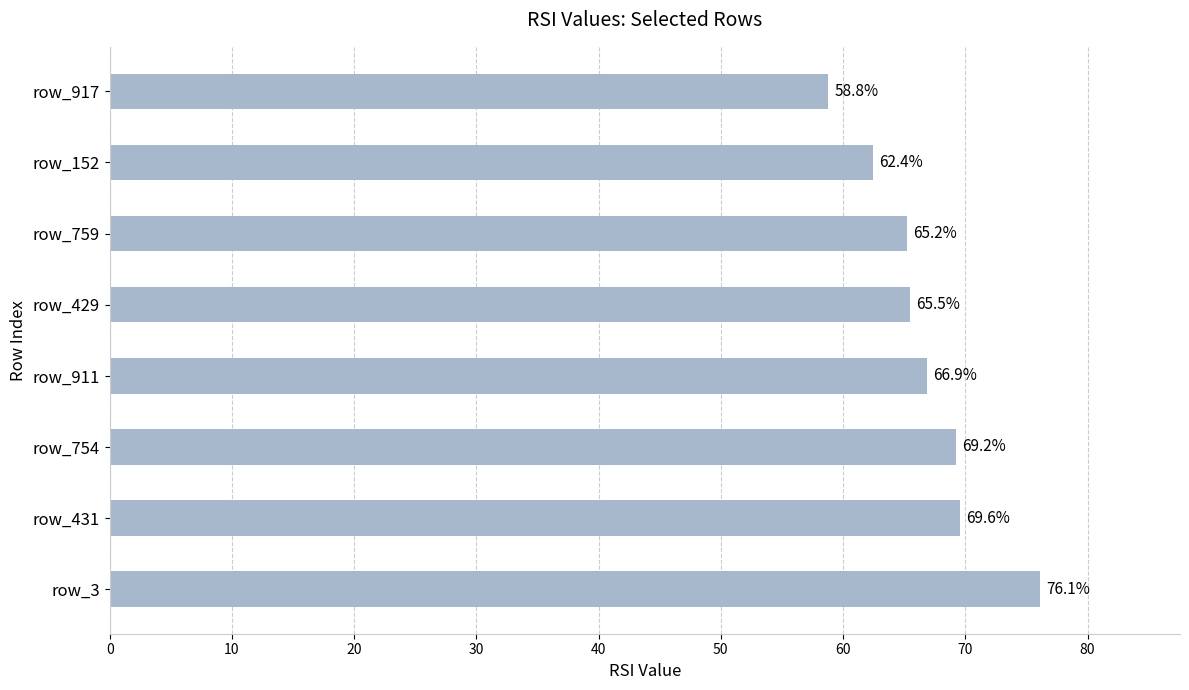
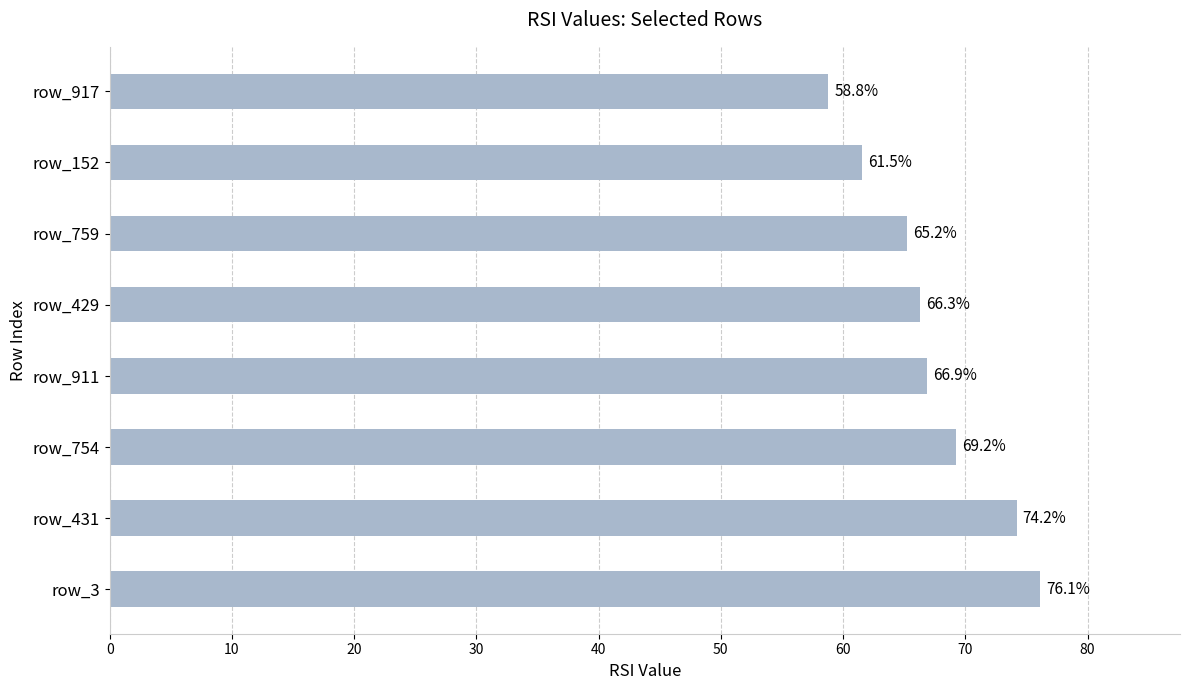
  {
    "row_917": "58.8%",
-   "row_152": "62.4%",
+   "row_152": "61.5%",
    "row_759": "65.2%",
-   "row_429": "65.5%",
+   "row_429": "66.3%",
    "row_911": "66.9%",
    "row_754": "69.2%",
-   "row_431": "69.6%",
+   "row_431": "74.2%",
    "row_3": "76.1%"
  }
